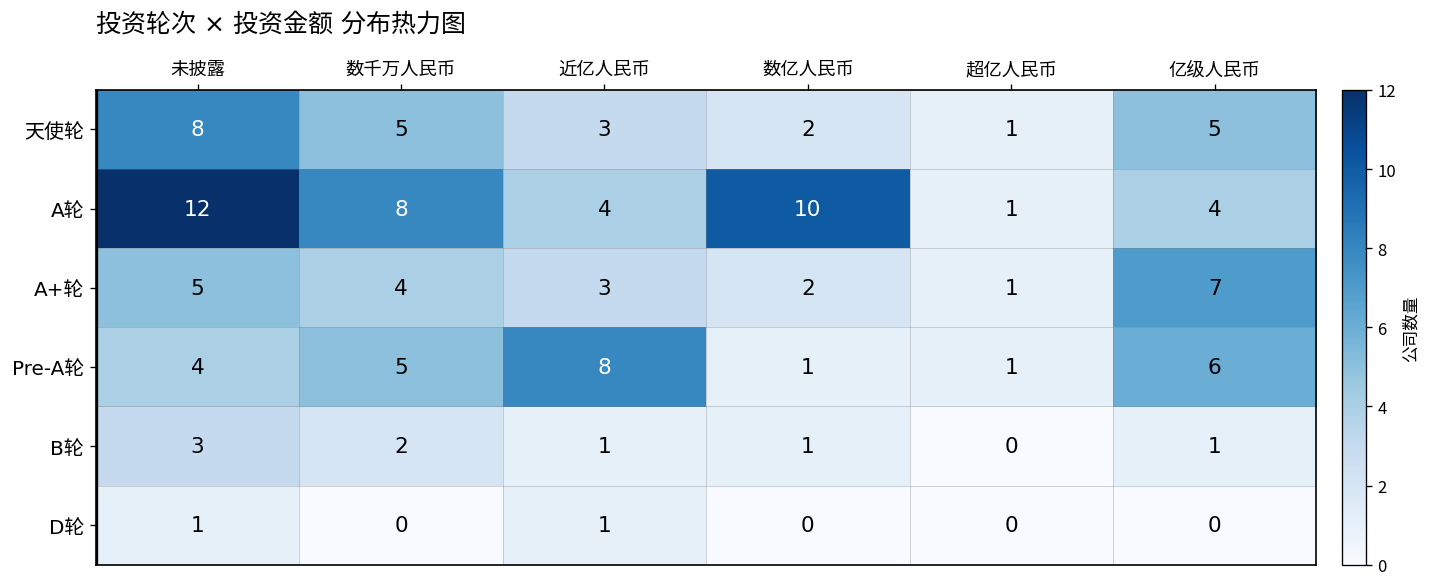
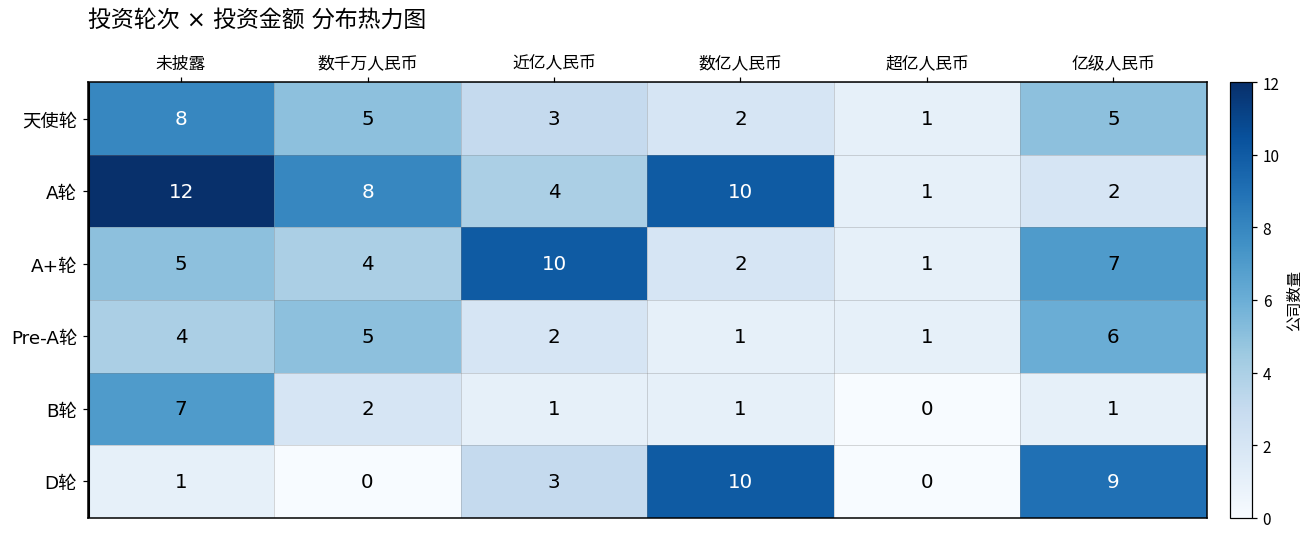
  {
    "天使轮": {
      "未披露": 8,
      "数千万人民币": 5,
      "近亿人民币": 3,
      "数亿人民币": 2,
      "超亿人民币": 1,
      "亿级人民币": 5
    },
    "A轮": {
      "未披露": 12,
      "数千万人民币": 8,
      "近亿人民币": 4,
      "数亿人民币": 10,
      "超亿人民币": 1,
-     "亿级人民币": 4
+     "亿级人民币": 2
    },
    "A+轮": {
      "未披露": 5,
      "数千万人民币": 4,
-     "近亿人民币": 3,
+     "近亿人民币": 10,
      "数亿人民币": 2,
      "超亿人民币": 1,
      "亿级人民币": 7
    },
    "Pre-A轮": {
      "未披露": 4,
      "数千万人民币": 5,
-     "近亿人民币": 8,
+     "近亿人民币": 2,
      "数亿人民币": 1,
      "超亿人民币": 1,
      "亿级人民币": 6
    },
    "B轮": {
-     "未披露": 3,
+     "未披露": 7,
      "数千万人民币": 2,
      "近亿人民币": 1,
      "数亿人民币": 1,
      "超亿人民币": 0,
      "亿级人民币": 1
    },
    "D轮": {
      "未披露": 1,
      "数千万人民币": 0,
-     "近亿人民币": 1,
-     "数亿人民币": 0,
+     "近亿人民币": 3,
+     "数亿人民币": 10,
      "超亿人民币": 0,
-     "亿级人民币": 0
+     "亿级人民币": 9
    }
  }
